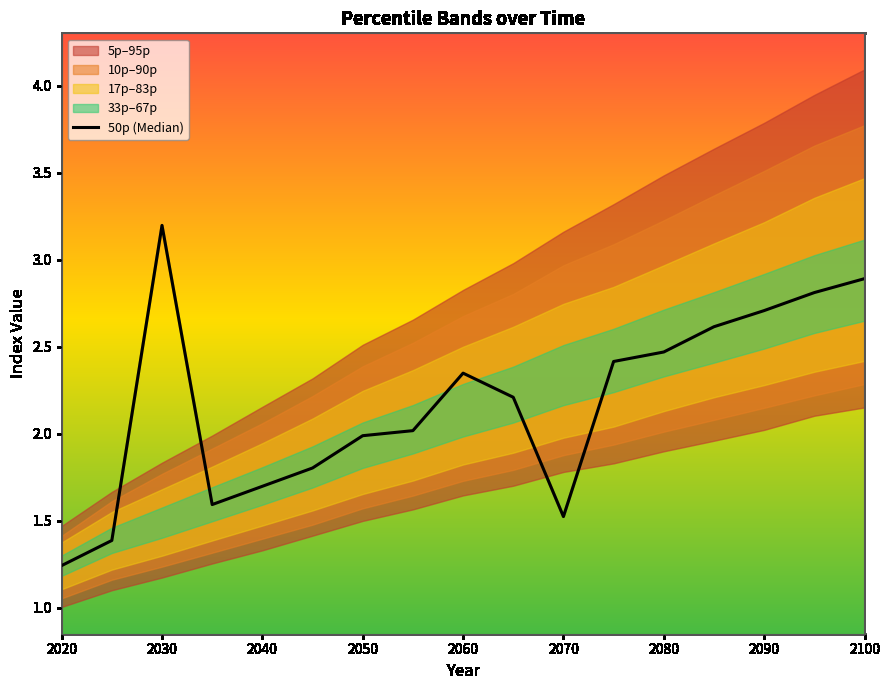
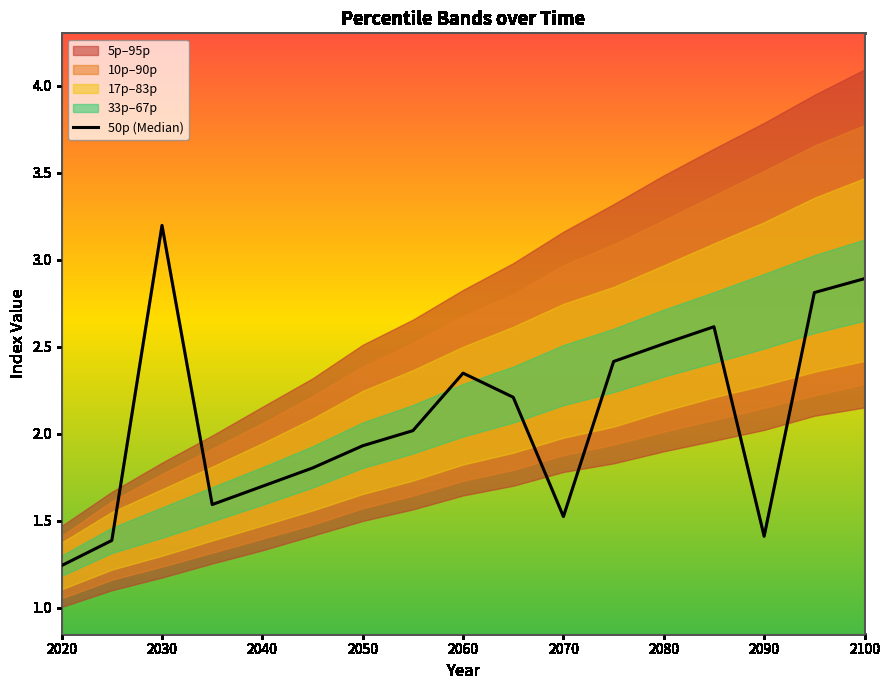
  {
    "50p (Median)": {
      "2020": 1.24,
      "2030": 3.20,
      "2040": 1.70,
-     "2050": 1.99,
+     "2050": 1.93,
      "2060": 2.35,
      "2070": 1.52,
-     "2080": 2.47,
-     "2090": 2.71,
+     "2080": 2.52,
+     "2090": 1.41,
      "2100": 2.89
    }
  }
